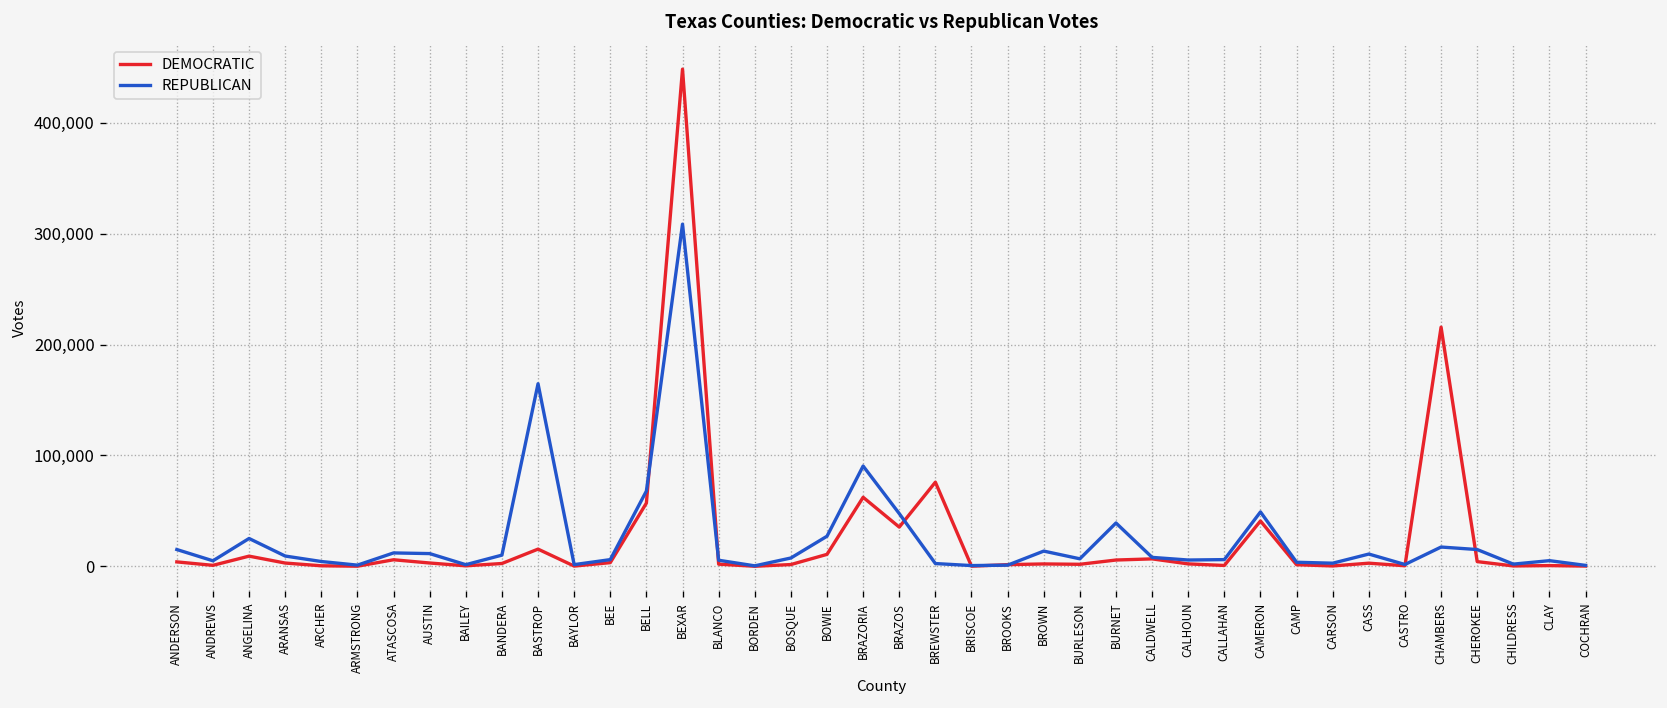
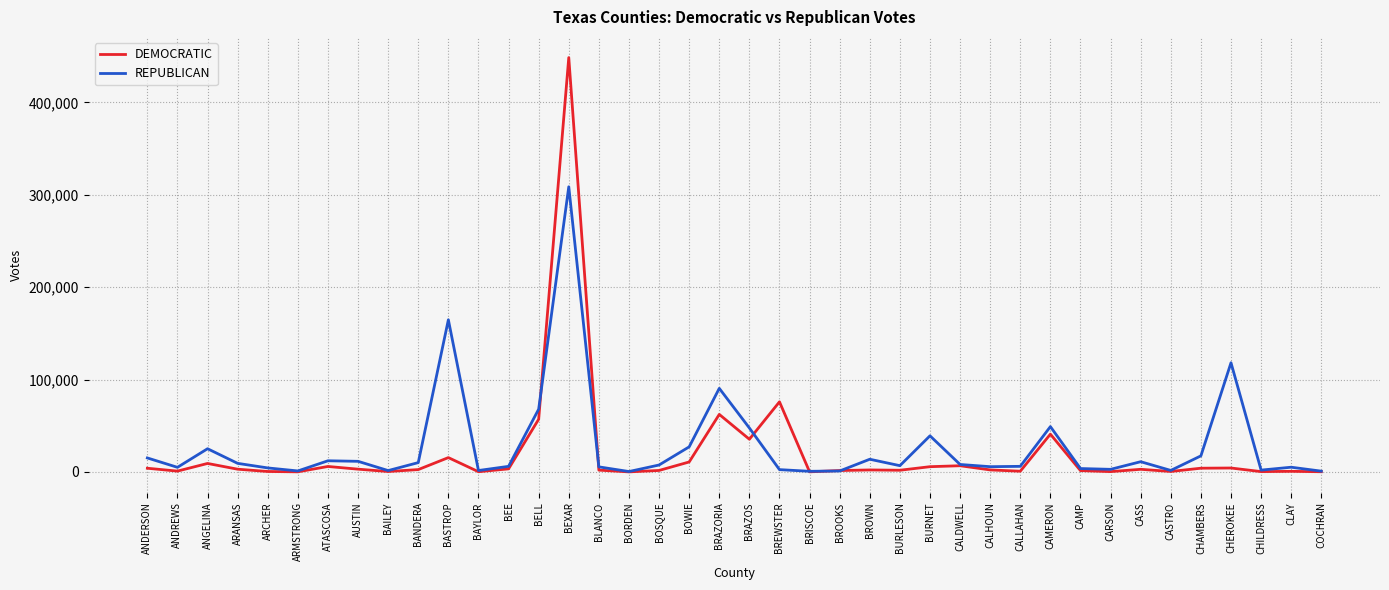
  {
    "DEMOCRATIC": {
      "ANDERSON": "0",
      "ANDREWS": "0",
      "ANGELINA": "10,000",
      "ARANSAS": "0",
      "ARCHER": "0",
      "ATASCOSA": "10,000",
      "AUSTIN": "0",
      "BANDERA": "0",
      "BASTROP": "20,000",
      "BEE": "0",
      "BELL": "60,000",
      "BEXAR": "450,000",
      "BLANCO": "0",
      "BOSQUE": "0",
      "BOWIE": "10,000",
      "BRAZORIA": "60,000",
      "BRAZOS": "40,000",
      "BREWSTER": "80,000",
      "BROWN": "0",
      "BURLESON": "0",
      "BURNET": "10,000",
      "CALHOUN": "0",
      "CALLAHAN": "0",
      "CAMERON": "40,000",
      "CASS": "0",
-     "CHAMBERS": "220,000",
+     "CHAMBERS": "0",
      "CHEROKEE": "0",
      "CLAY": "0"
    },
    "REPUBLICAN": {
      "ANDERSON": "20,000",
      "ANDREWS": "0",
      "ANGELINA": "30,000",
      "ARANSAS": "10,000",
      "ARCHER": "0",
      "ATASCOSA": "10,000",
      "AUSTIN": "10,000",
      "BANDERA": "10,000",
      "BASTROP": "160,000",
      "BEE": "10,000",
      "BELL": "70,000",
      "BEXAR": "310,000",
      "BLANCO": "10,000",
      "BOSQUE": "10,000",
      "BOWIE": "30,000",
      "BRAZORIA": "90,000",
      "BRAZOS": "50,000",
      "BREWSTER": "0",
      "BROWN": "10,000",
      "BURLESON": "10,000",
      "BURNET": "40,000",
      "CALHOUN": "10,000",
      "CALLAHAN": "10,000",
      "CAMERON": "50,000",
      "CASS": "10,000",
      "CHAMBERS": "20,000",
-     "CHEROKEE": "20,000",
+     "CHEROKEE": "120,000",
      "CLAY": "10,000"
    }
  }
